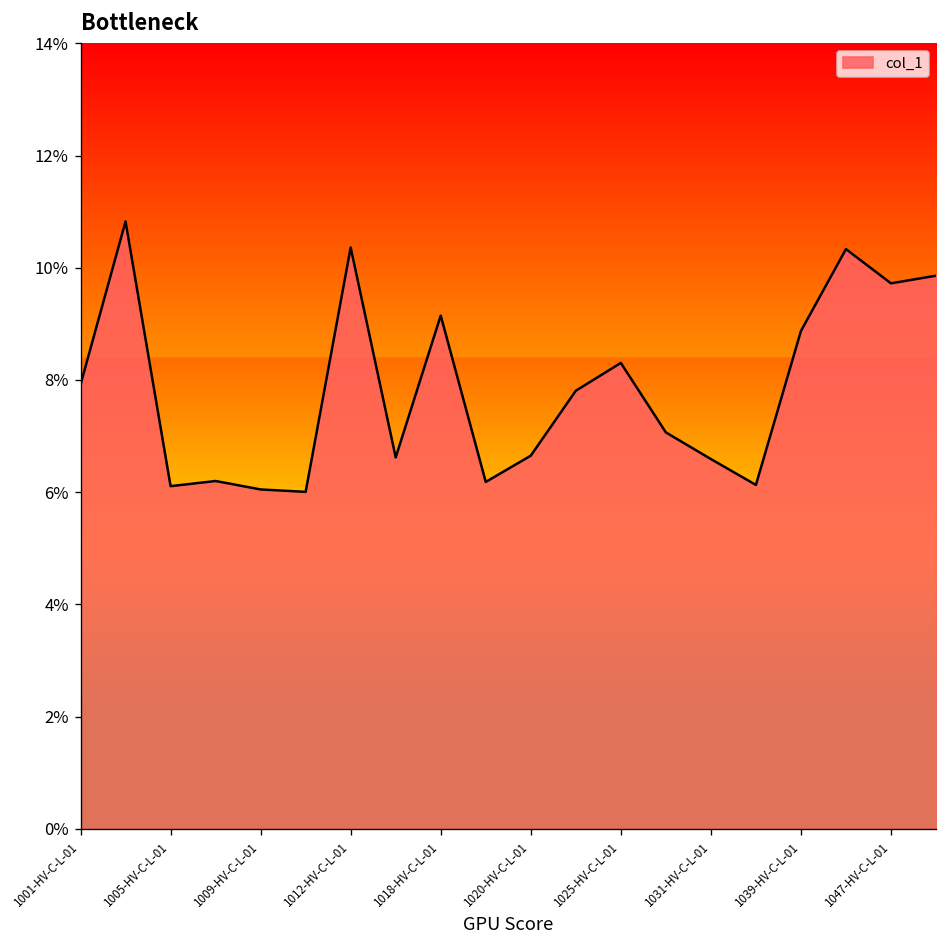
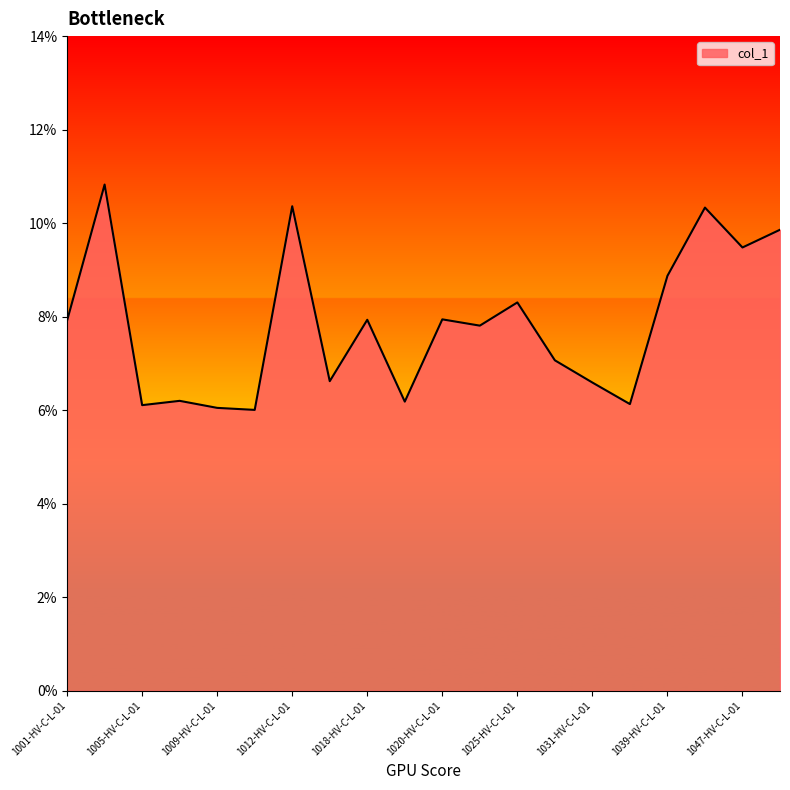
  {
    "1001-HV-C-L-01": "7.9%",
    "1005-HV-C-L-01": "6.1%",
    "1009-HV-C-L-01": "6.0%",
    "1012-HV-C-L-01": "10.4%",
-   "1018-HV-C-L-01": "9.1%",
-   "1020-HV-C-L-01": "6.6%",
+   "1018-HV-C-L-01": "7.9%",
+   "1020-HV-C-L-01": "7.9%",
    "1025-HV-C-L-01": "8.3%",
    "1031-HV-C-L-01": "6.6%",
    "1039-HV-C-L-01": "8.9%",
-   "1047-HV-C-L-01": "9.7%"
+   "1047-HV-C-L-01": "9.5%"
  }
